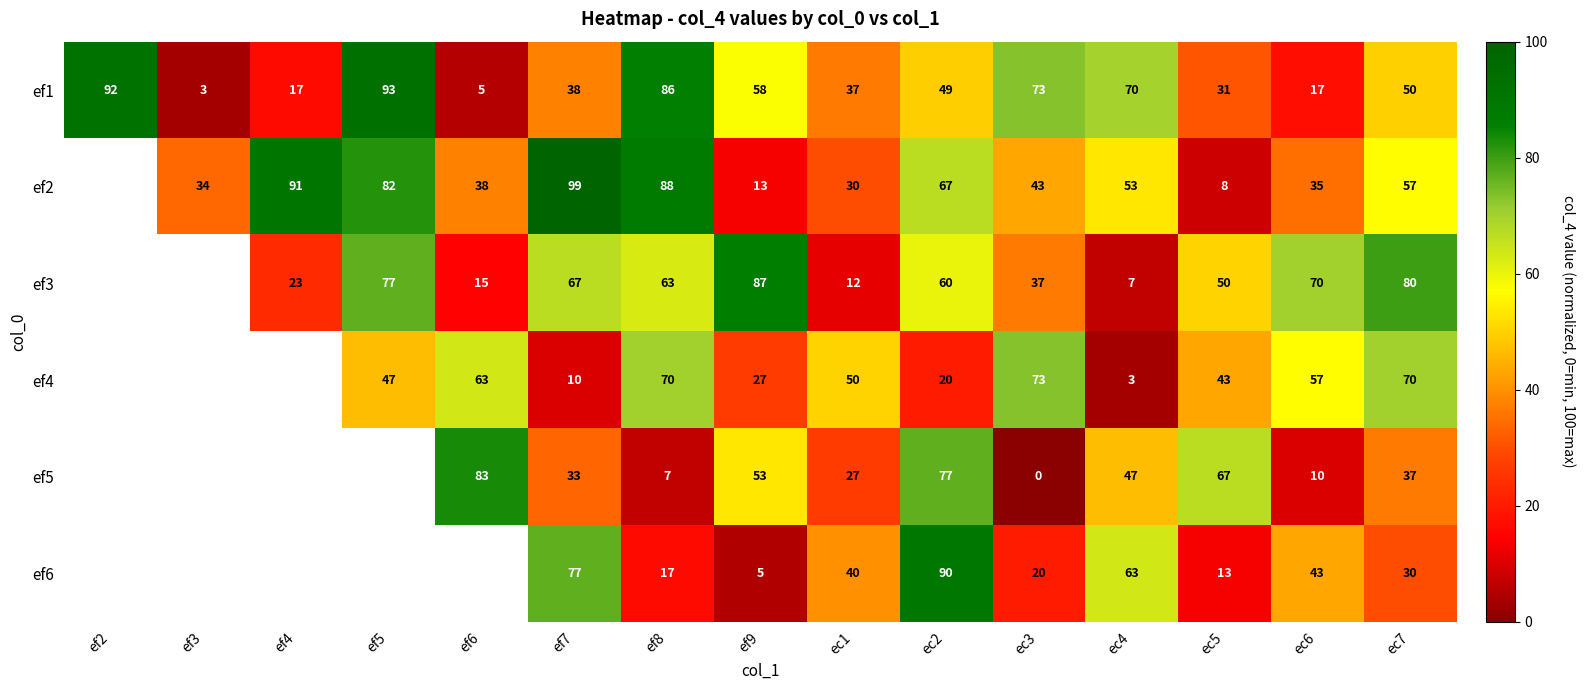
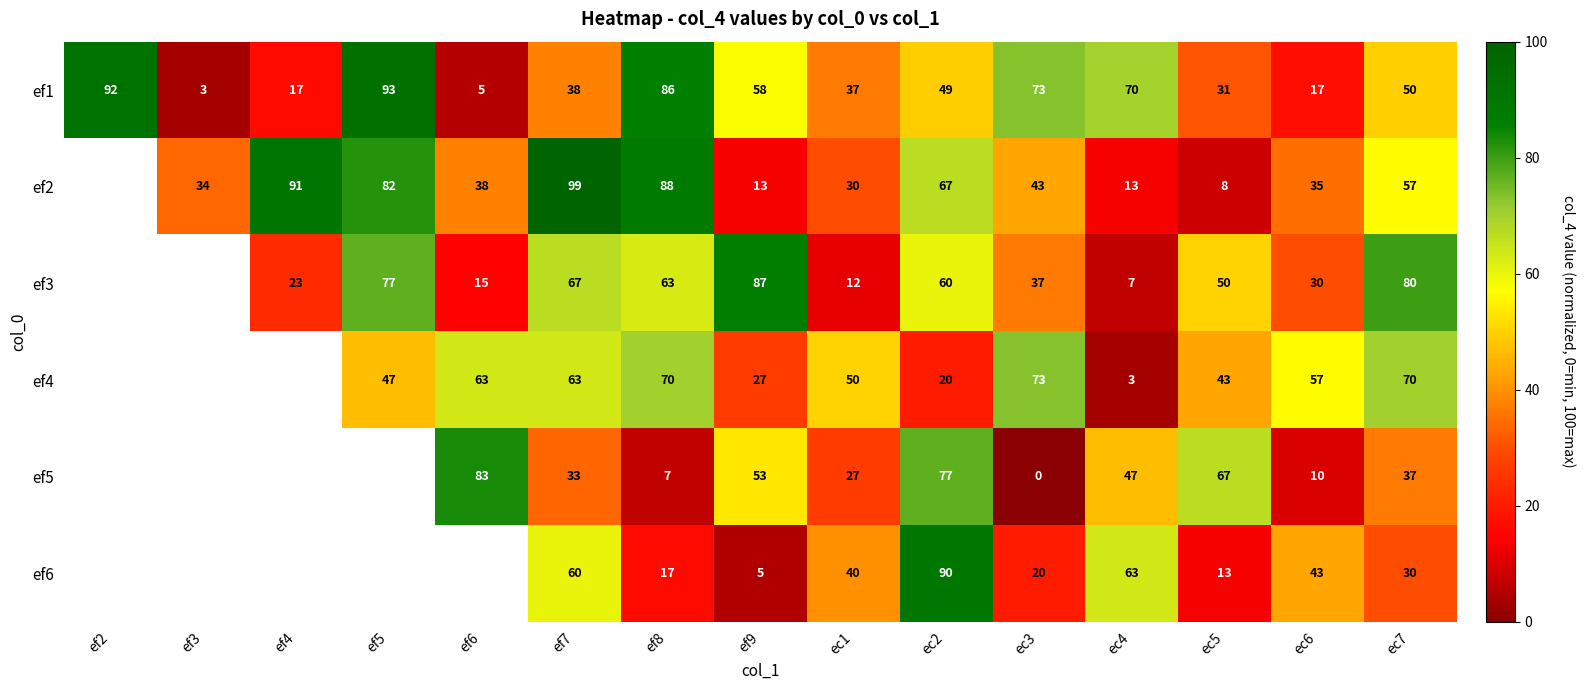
  {
    "ef1": {
      "ef2": 92,
      "ef3": 3,
      "ef4": 17,
      "ef5": 93,
      "ef6": 5,
      "ef7": 38,
      "ef8": 86,
      "ef9": 58,
      "ec1": 37,
      "ec2": 49,
      "ec3": 73,
      "ec4": 70,
      "ec5": 31,
      "ec6": 17,
      "ec7": 50
    },
    "ef2": {
      "ef3": 34,
      "ef4": 91,
      "ef5": 82,
      "ef6": 38,
      "ef7": 99,
      "ef8": 88,
      "ef9": 13,
      "ec1": 30,
      "ec2": 67,
      "ec3": 43,
-     "ec4": 53,
+     "ec4": 13,
      "ec5": 8,
      "ec6": 35,
      "ec7": 57
    },
    "ef3": {
      "ef4": 23,
      "ef5": 77,
      "ef6": 15,
      "ef7": 67,
      "ef8": 63,
      "ef9": 87,
      "ec1": 12,
      "ec2": 60,
      "ec3": 37,
      "ec4": 7,
      "ec5": 50,
-     "ec6": 70,
+     "ec6": 30,
      "ec7": 80
    },
    "ef4": {
      "ef5": 47,
      "ef6": 63,
-     "ef7": 10,
+     "ef7": 63,
      "ef8": 70,
      "ef9": 27,
      "ec1": 50,
      "ec2": 20,
      "ec3": 73,
      "ec4": 3,
      "ec5": 43,
      "ec6": 57,
      "ec7": 70
    },
    "ef5": {
      "ef6": 83,
      "ef7": 33,
      "ef8": 7,
      "ef9": 53,
      "ec1": 27,
      "ec2": 77,
      "ec3": 0,
      "ec4": 47,
      "ec5": 67,
      "ec6": 10,
      "ec7": 37
    },
    "ef6": {
-     "ef7": 77,
+     "ef7": 60,
      "ef8": 17,
      "ef9": 5,
      "ec1": 40,
      "ec2": 90,
      "ec3": 20,
      "ec4": 63,
      "ec5": 13,
      "ec6": 43,
      "ec7": 30
    }
  }
